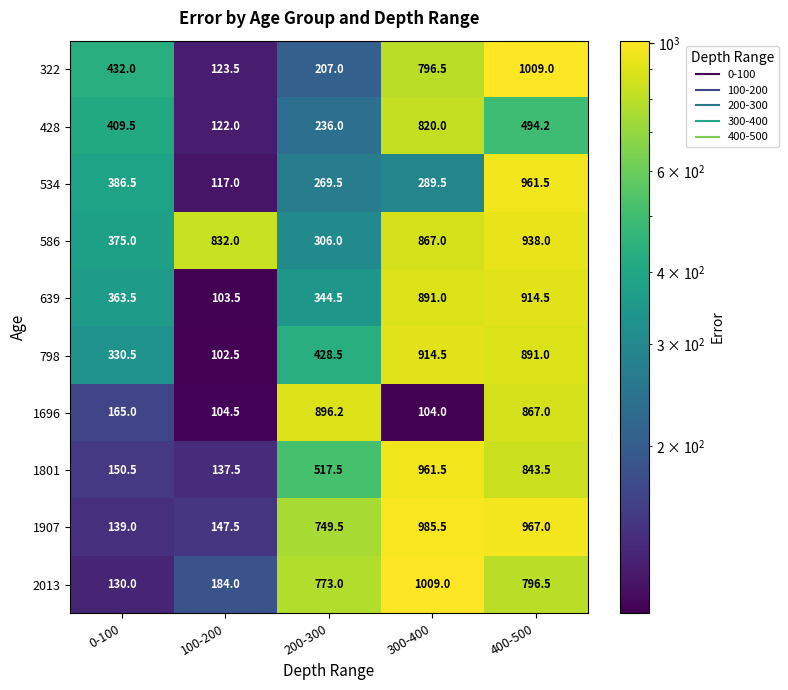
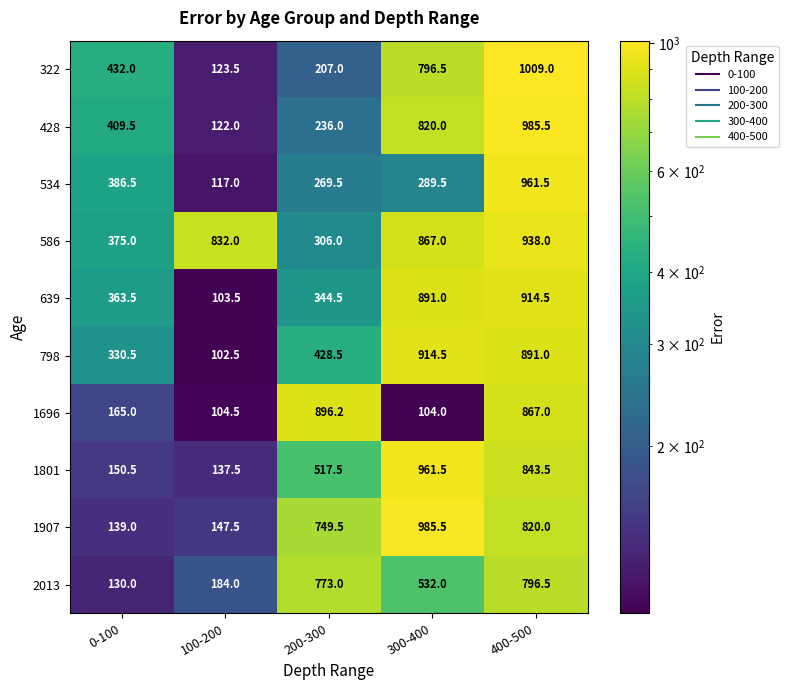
  {
    "322": {
      "0-100": 432.0,
      "100-200": 123.5,
      "200-300": 207.0,
      "300-400": 796.5,
      "400-500": 1009.0
    },
    "428": {
      "0-100": 409.5,
      "100-200": 122.0,
      "200-300": 236.0,
      "300-400": 820.0,
-     "400-500": 494.2
+     "400-500": 985.5
    },
    "534": {
      "0-100": 386.5,
      "100-200": 117.0,
      "200-300": 269.5,
      "300-400": 289.5,
      "400-500": 961.5
    },
    "586": {
      "0-100": 375.0,
      "100-200": 832.0,
      "200-300": 306.0,
      "300-400": 867.0,
      "400-500": 938.0
    },
    "639": {
      "0-100": 363.5,
      "100-200": 103.5,
      "200-300": 344.5,
      "300-400": 891.0,
      "400-500": 914.5
    },
    "798": {
      "0-100": 330.5,
      "100-200": 102.5,
      "200-300": 428.5,
      "300-400": 914.5,
      "400-500": 891.0
    },
    "1696": {
      "0-100": 165.0,
      "100-200": 104.5,
      "200-300": 896.2,
      "300-400": 104.0,
      "400-500": 867.0
    },
    "1801": {
      "0-100": 150.5,
      "100-200": 137.5,
      "200-300": 517.5,
      "300-400": 961.5,
      "400-500": 843.5
    },
    "1907": {
      "0-100": 139.0,
      "100-200": 147.5,
      "200-300": 749.5,
      "300-400": 985.5,
-     "400-500": 967.0
+     "400-500": 820.0
    },
    "2013": {
      "0-100": 130.0,
      "100-200": 184.0,
      "200-300": 773.0,
-     "300-400": 1009.0,
+     "300-400": 532.0,
      "400-500": 796.5
    }
  }
